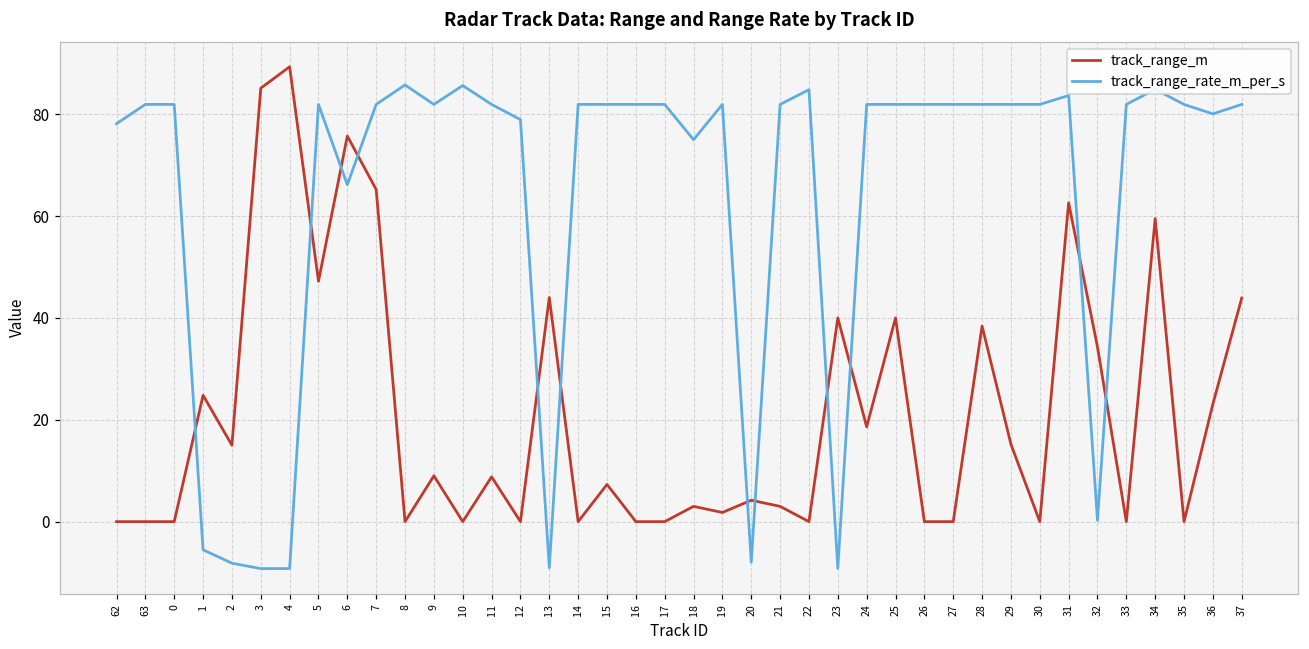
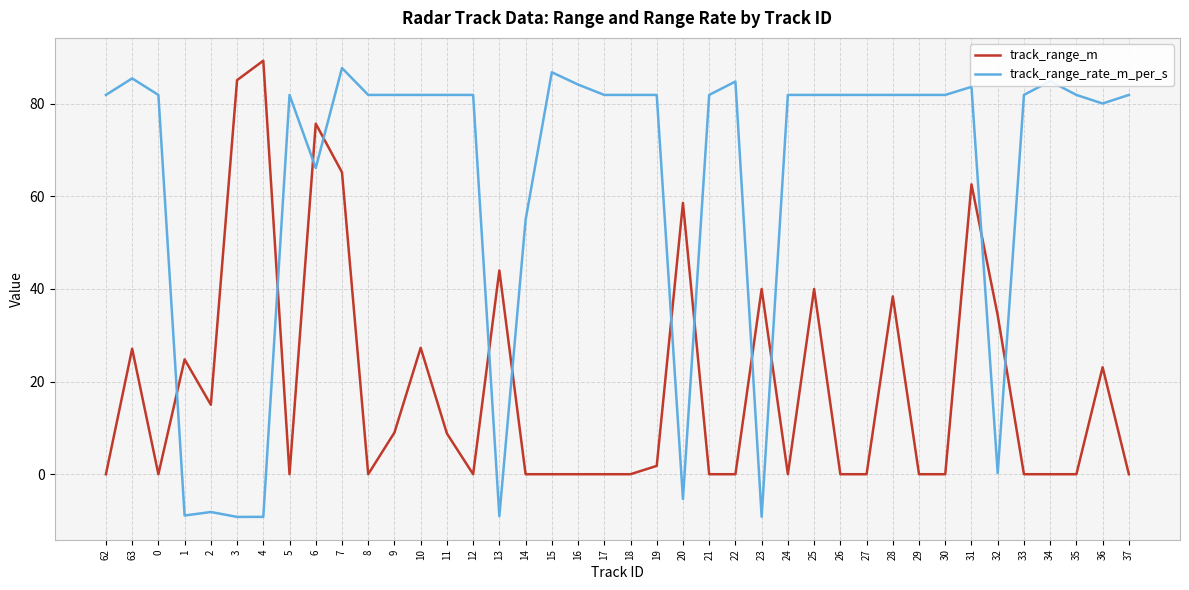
  {
    "track_range_m": {
      "62": 0,
-     "63": 0,
+     "63": 27,
      "0": 0,
      "1": 25,
      "2": 15,
      "3": 85,
      "4": 89,
-     "5": 47,
+     "5": 0,
      "6": 76,
      "7": 65,
      "8": 0,
      "9": 9,
-     "10": 0,
+     "10": 27,
      "11": 9,
      "12": 0,
      "13": 44,
      "14": 0,
-     "15": 7,
+     "15": 0,
      "16": 0,
      "17": 0,
-     "18": 3,
+     "18": 0,
      "19": 2,
-     "20": 4,
-     "21": 3,
+     "20": 59,
+     "21": 0,
      "22": 0,
      "23": 40,
-     "24": 19,
+     "24": 0,
      "25": 40,
      "26": 0,
      "27": 0,
      "28": 38,
-     "29": 15,
+     "29": 0,
      "30": 0,
      "31": 63,
      "32": 34,
      "33": 0,
-     "34": 60,
+     "34": 0,
      "35": 0,
      "36": 23,
-     "37": 44
+     "37": 0
    },
    "track_range_rate_m_per_s": {
-     "62": 78,
-     "63": 82,
+     "62": 82,
+     "63": 85,
      "0": 82,
-     "1": -6,
+     "1": -9,
      "2": -8,
      "3": -9,
      "4": -9,
      "5": 82,
      "6": 66,
-     "7": 82,
-     "8": 86,
+     "7": 88,
+     "8": 82,
      "9": 82,
-     "10": 86,
+     "10": 82,
      "11": 82,
-     "12": 79,
+     "12": 82,
      "13": -9,
-     "14": 82,
-     "15": 82,
-     "16": 82,
+     "14": 55,
+     "15": 87,
+     "16": 84,
      "17": 82,
-     "18": 75,
+     "18": 82,
      "19": 82,
-     "20": -8,
+     "20": -5,
      "21": 82,
      "22": 85,
      "23": -9,
      "24": 82,
      "25": 82,
      "26": 82,
      "27": 82,
      "28": 82,
      "29": 82,
      "30": 82,
      "31": 84,
      "32": 0,
      "33": 82,
      "35": 82,
      "36": 80,
      "37": 82
    }
  }
